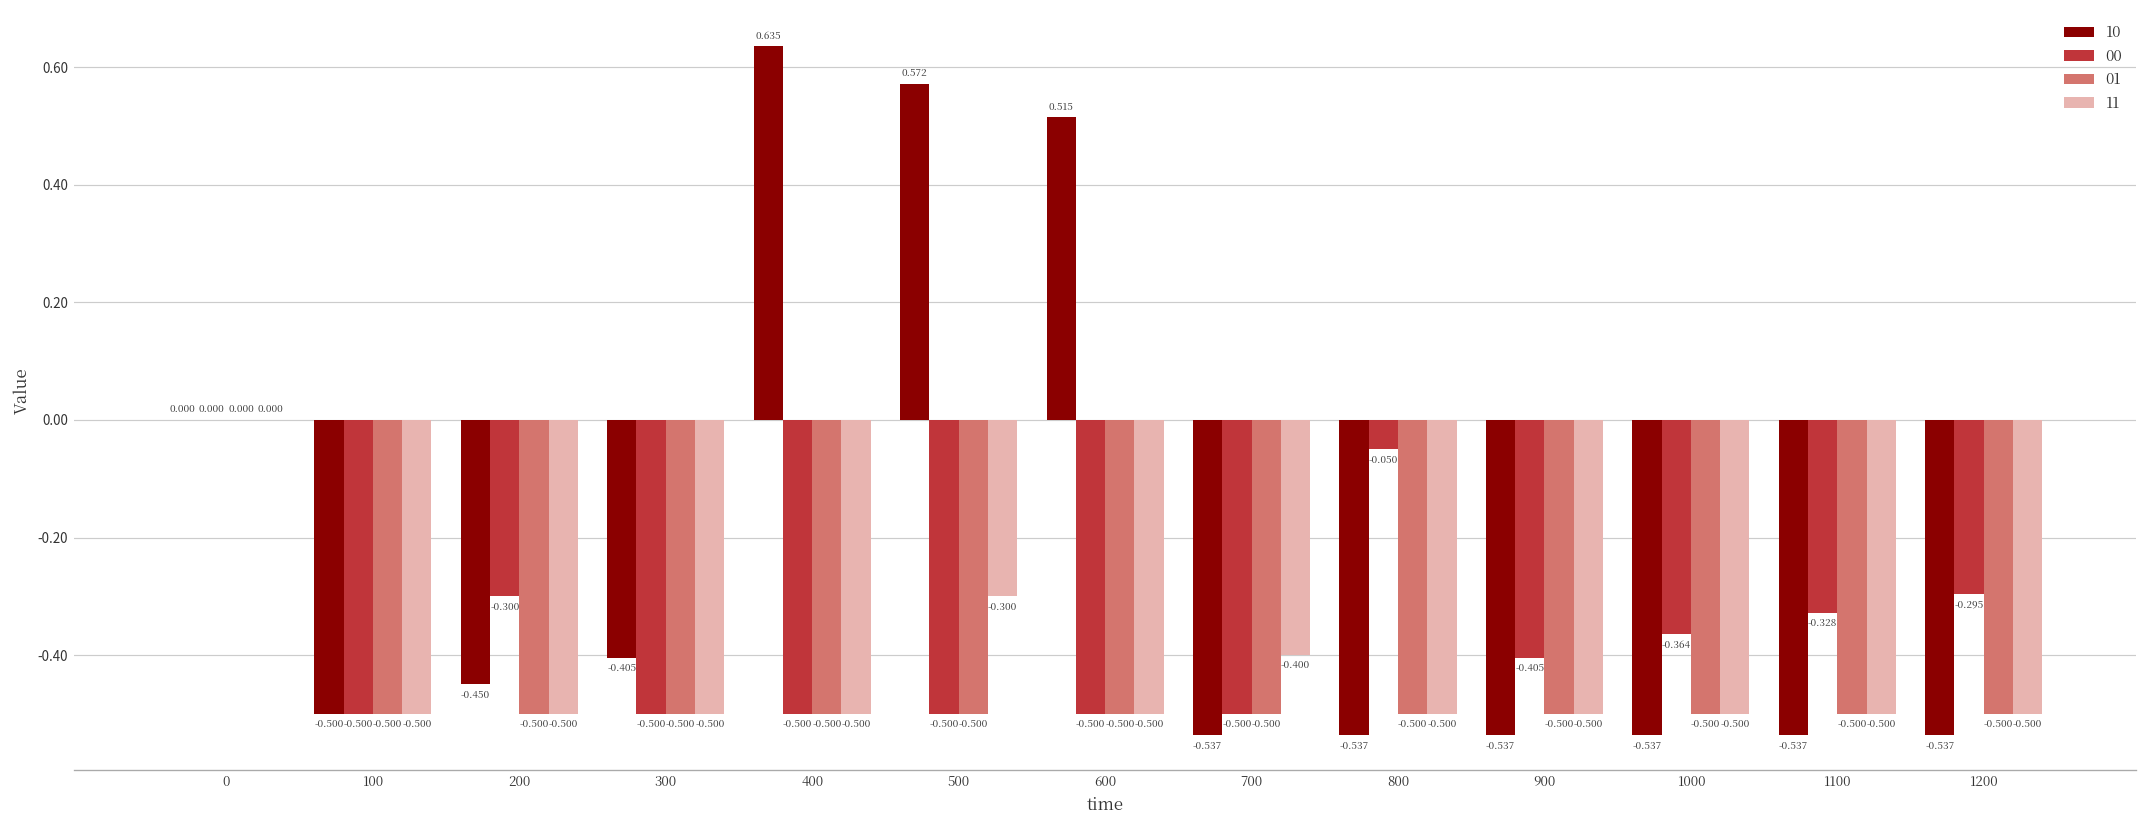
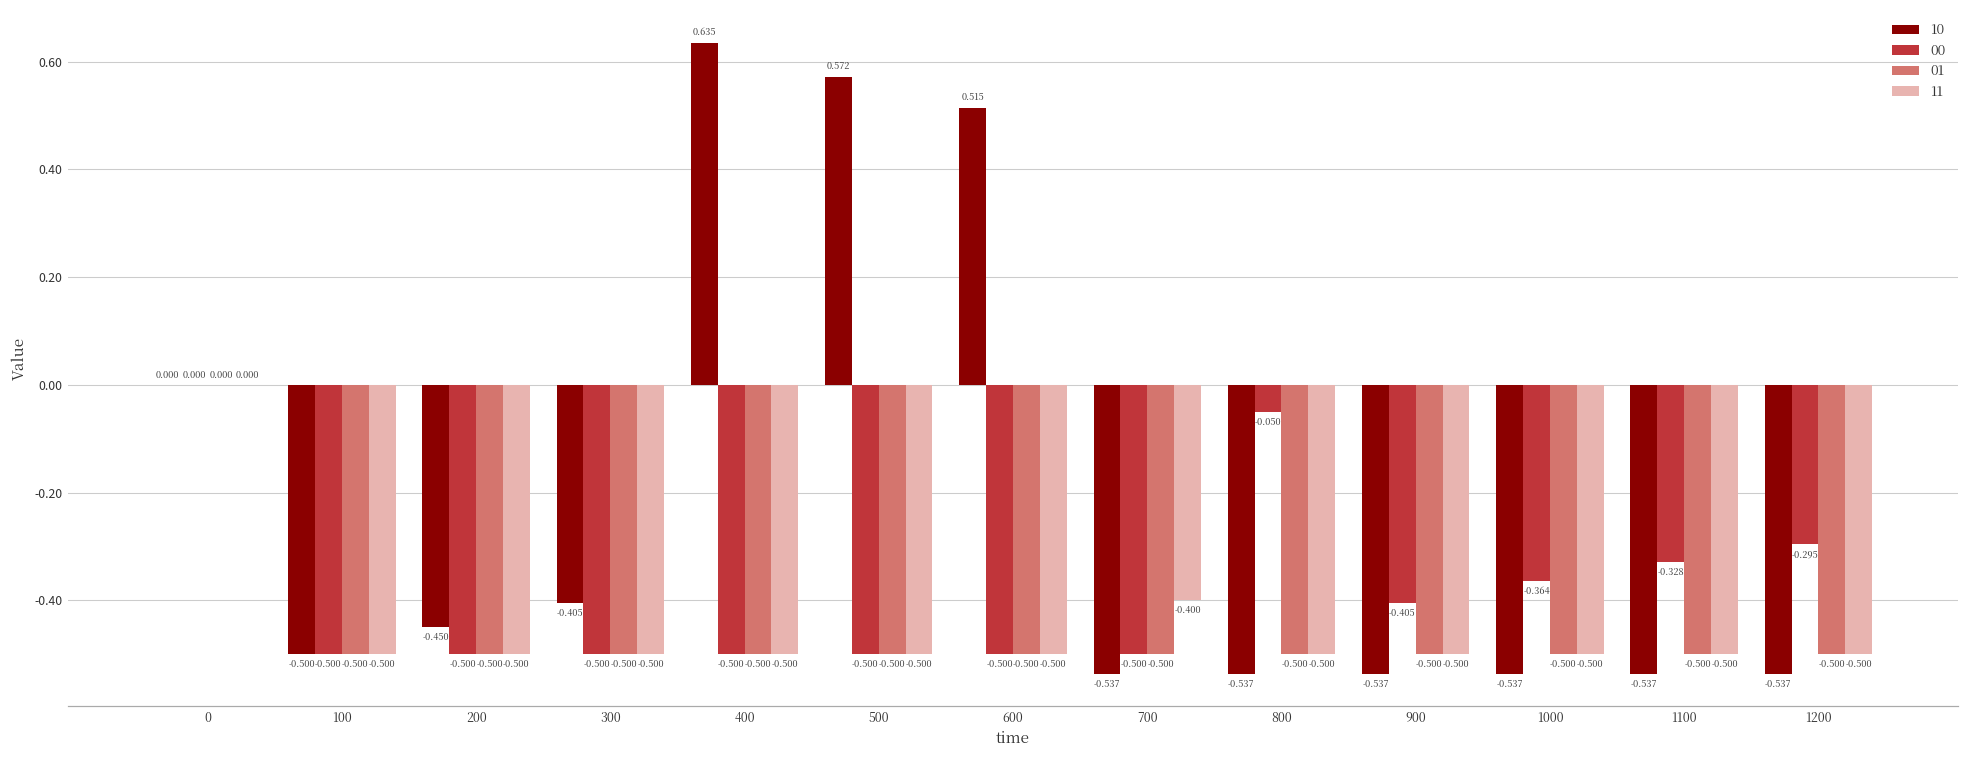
  {
    "10": {
      "0": 0.000,
      "100": -0.500,
      "200": -0.450,
      "300": -0.405,
      "400": 0.635,
      "500": 0.572,
      "600": 0.515,
      "700": -0.537,
      "800": -0.537,
      "900": -0.537,
      "1000": -0.537,
      "1100": -0.537,
      "1200": -0.537
    },
    "00": {
      "0": 0.000,
      "100": -0.500,
-     "200": -0.300,
+     "200": -0.500,
      "300": -0.500,
      "400": -0.500,
      "500": -0.500,
      "600": -0.500,
      "700": -0.500,
      "800": -0.050,
      "900": -0.405,
      "1000": -0.364,
      "1100": -0.328,
      "1200": -0.295
    },
    "01": {
      "0": 0.000,
      "100": -0.500,
      "200": -0.500,
      "300": -0.500,
      "400": -0.500,
      "500": -0.500,
      "600": -0.500,
      "700": -0.500,
      "800": -0.500,
      "900": -0.500,
      "1000": -0.500,
      "1100": -0.500,
      "1200": -0.500
    },
    "11": {
      "0": 0.000,
      "100": -0.500,
      "200": -0.500,
      "300": -0.500,
      "400": -0.500,
-     "500": -0.300,
+     "500": -0.500,
      "600": -0.500,
      "700": -0.400,
      "800": -0.500,
      "900": -0.500,
      "1000": -0.500,
      "1100": -0.500,
      "1200": -0.500
    }
  }
